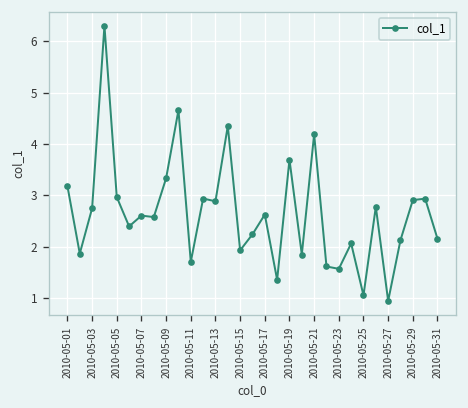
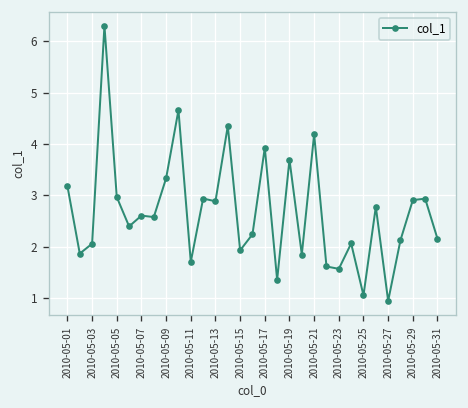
  {
    "2010-05-01": 3.2,
-   "2010-05-03": 2.7,
+   "2010-05-03": 2.1,
    "2010-05-05": 3.0,
    "2010-05-07": 2.6,
    "2010-05-09": 3.3,
    "2010-05-11": 1.7,
    "2010-05-13": 2.9,
    "2010-05-15": 1.9,
-   "2010-05-17": 2.6,
+   "2010-05-17": 3.9,
    "2010-05-19": 3.7,
    "2010-05-21": 4.2,
    "2010-05-23": 1.6,
    "2010-05-25": 1.1,
    "2010-05-27": 0.9,
    "2010-05-29": 2.9,
    "2010-05-31": 2.2
  }
